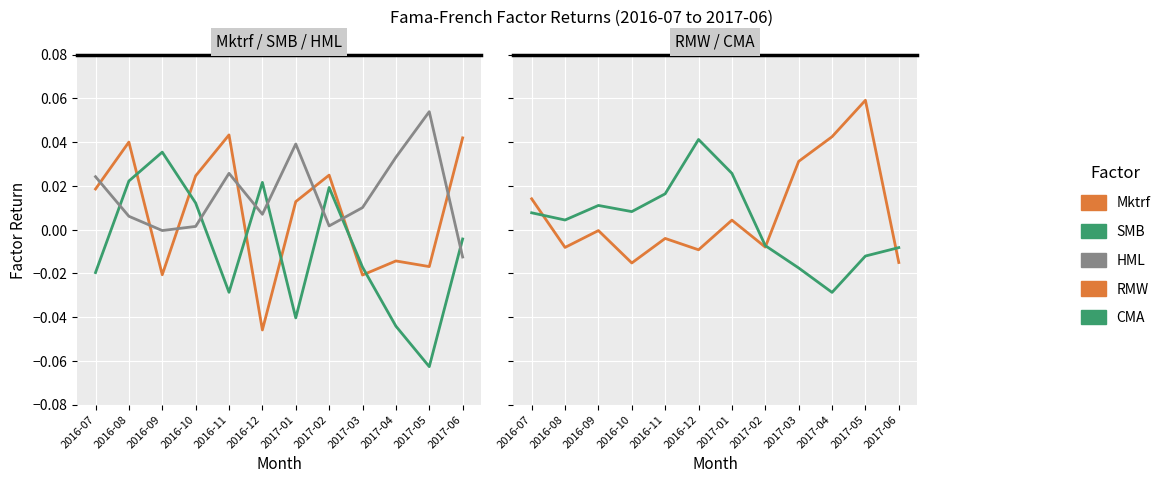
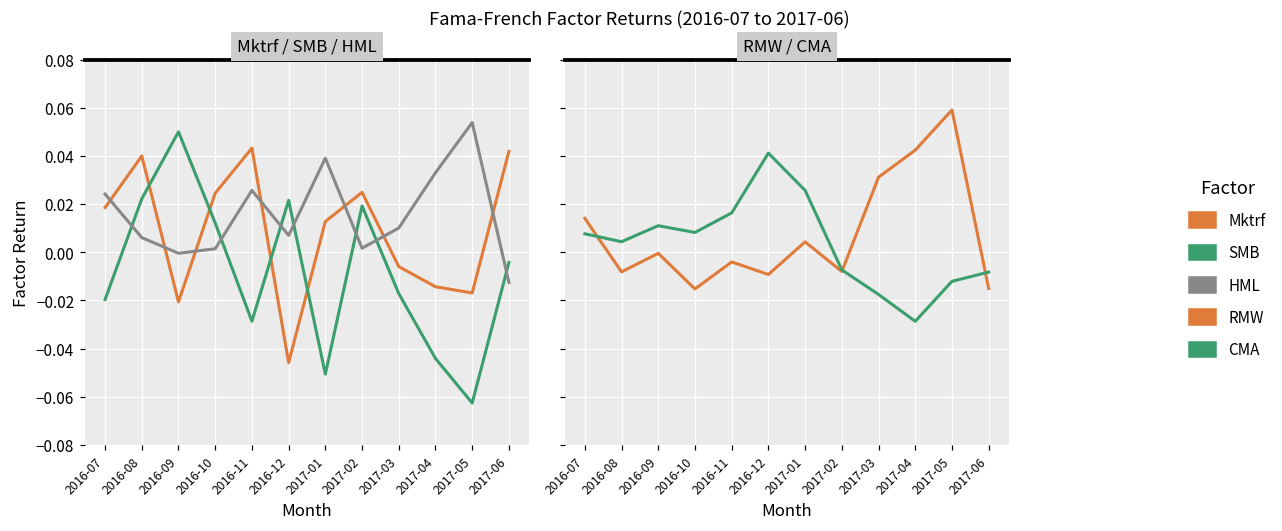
  {
    "Mktrf / SMB / HML": {
      "Mktrf": {
        "2016-07": 0.019,
        "2016-08": 0.040,
        "2016-09": -0.021,
        "2016-10": 0.025,
        "2016-11": 0.043,
        "2016-12": -0.046,
        "2017-01": 0.013,
        "2017-02": 0.025,
-       "2017-03": -0.021,
+       "2017-03": -0.006,
        "2017-04": -0.014,
        "2017-05": -0.017,
        "2017-06": 0.042
      },
      "SMB": {
        "2016-07": -0.020,
        "2016-08": 0.022,
-       "2016-09": 0.035,
+       "2016-09": 0.050,
        "2016-10": 0.012,
        "2016-11": -0.029,
        "2016-12": 0.022,
-       "2017-01": -0.040,
+       "2017-01": -0.051,
        "2017-02": 0.019,
        "2017-03": -0.017,
        "2017-04": -0.044,
        "2017-05": -0.063,
        "2017-06": -0.004
      },
      "HML": {
        "2016-07": 0.024,
        "2016-08": 0.006,
        "2016-09": 0.000,
        "2016-10": 0.001,
        "2016-11": 0.026,
        "2016-12": 0.007,
        "2017-01": 0.039,
        "2017-02": 0.002,
        "2017-03": 0.010,
        "2017-04": 0.033,
        "2017-05": 0.054,
        "2017-06": -0.013
      }
    }
  }
